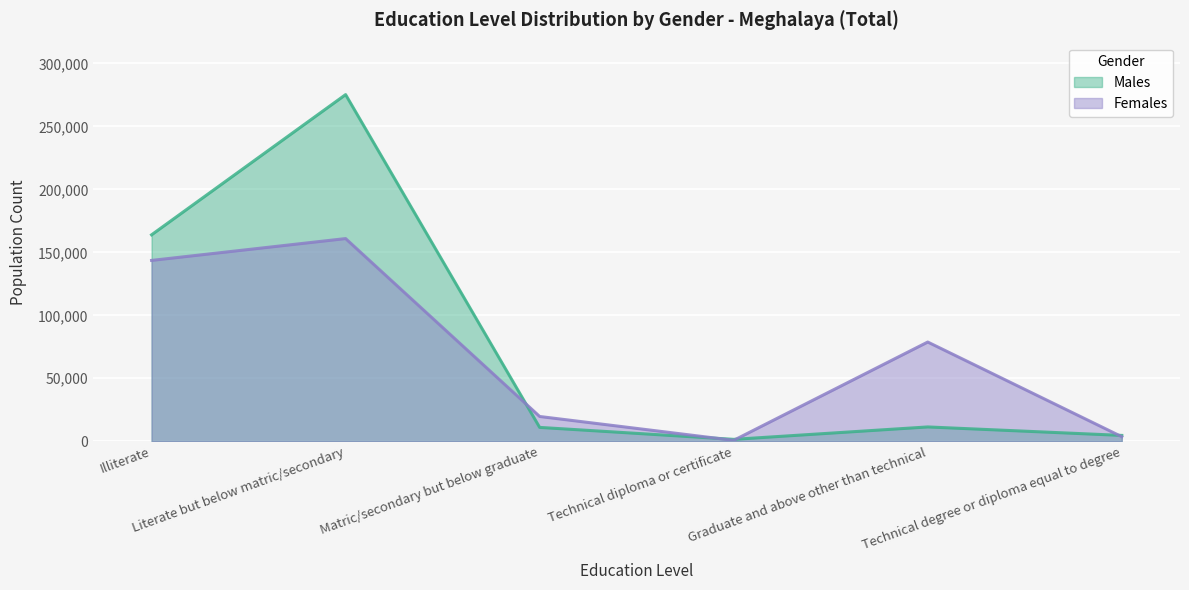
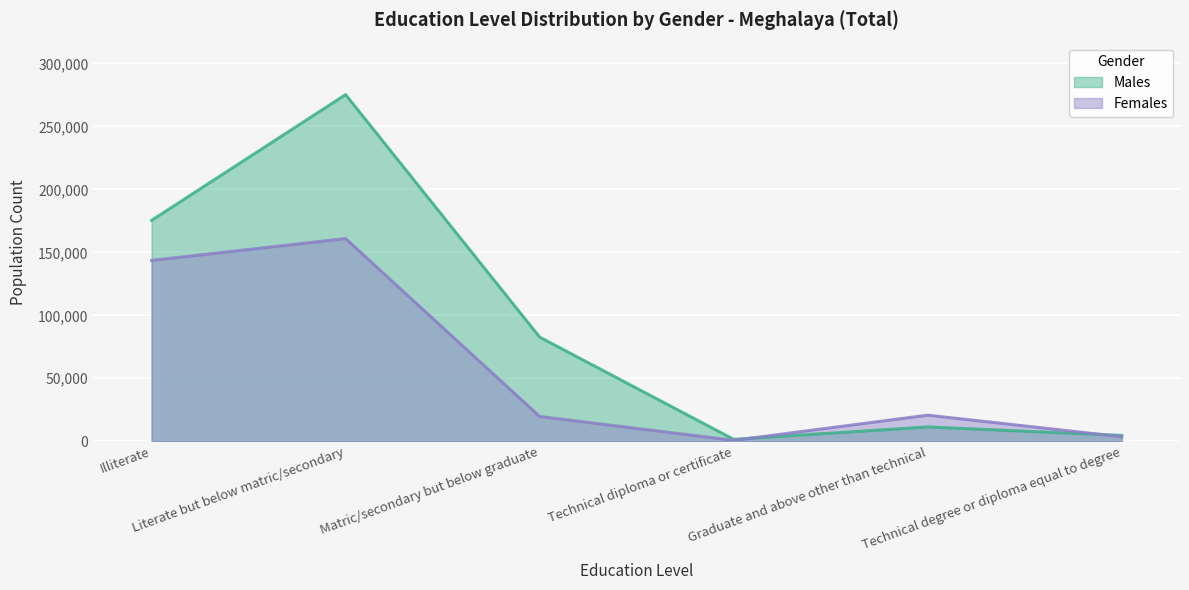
  {
    "Males": {
-     "Illiterate": "164,000",
+     "Illiterate": "175,000",
      "Literate but below matric/secondary": "275,000",
-     "Matric/secondary but below graduate": "11,000",
+     "Matric/secondary but below graduate": "83,000",
      "Graduate and above other than technical": "11,000"
    },
    "Females": {
      "Illiterate": "144,000",
      "Literate but below matric/secondary": "161,000",
      "Matric/secondary but below graduate": "20,000",
-     "Graduate and above other than technical": "79,000"
+     "Graduate and above other than technical": "21,000"
    }
  }
